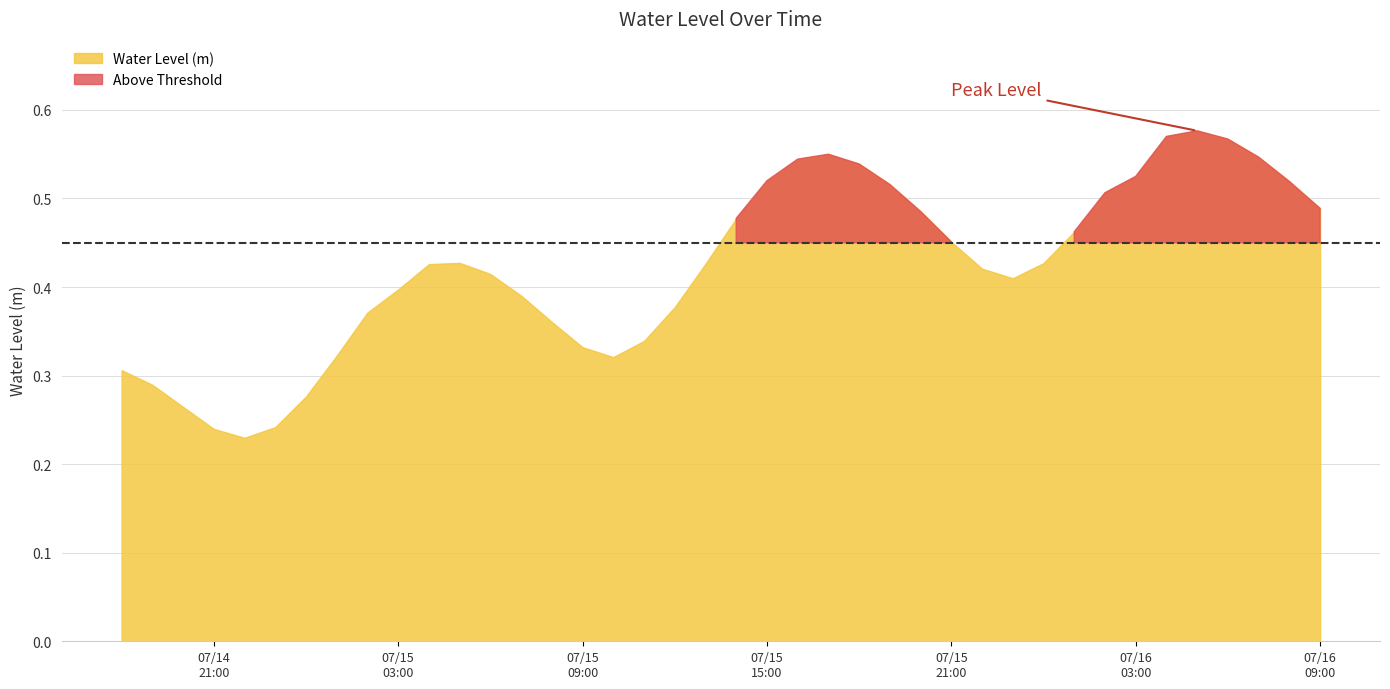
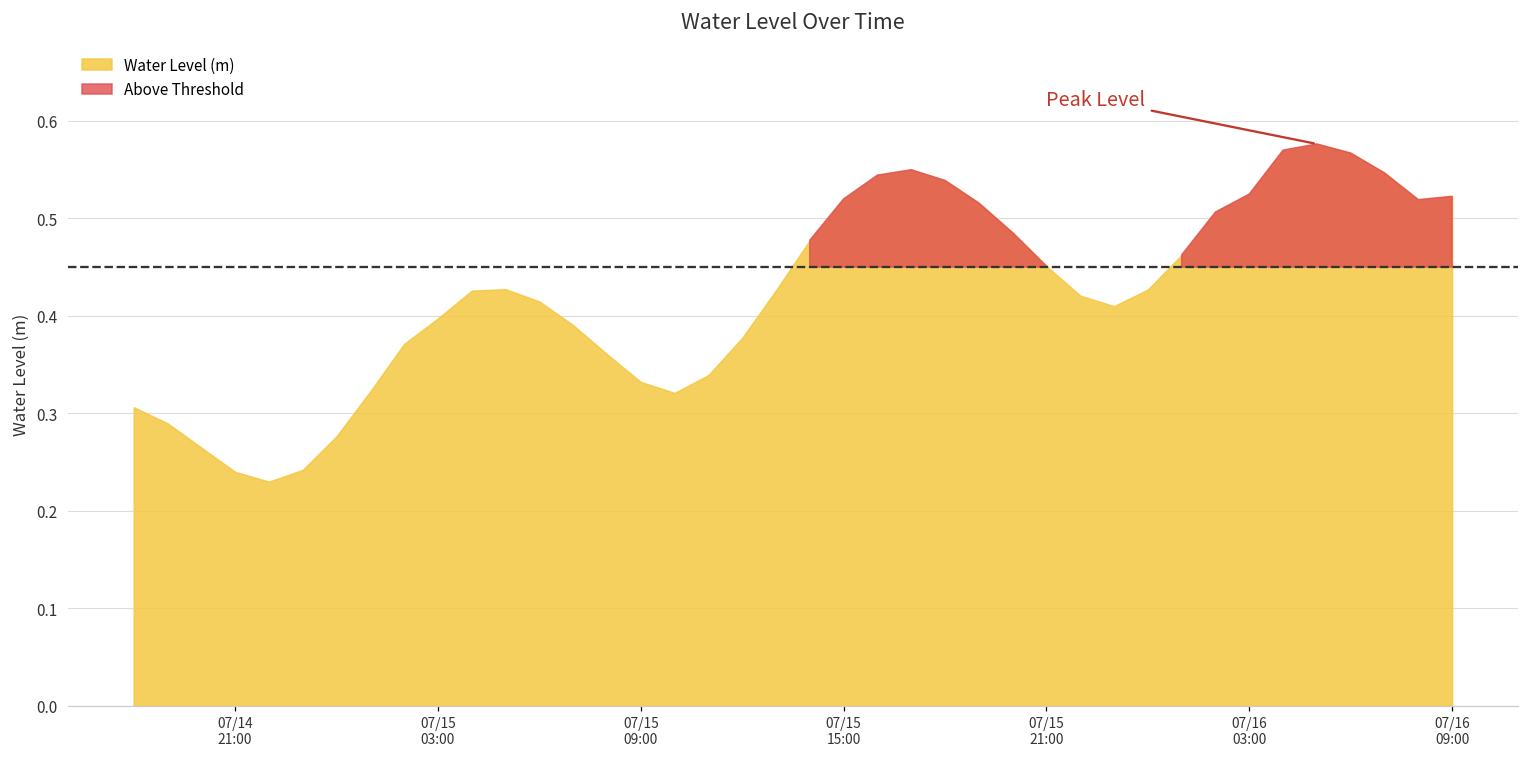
  {
    "07/14 21:00": 0.24,
    "07/15 03:00": 0.40,
    "07/15 09:00": 0.33,
    "07/15 15:00": 0.52,
    "07/15 21:00": 0.45,
    "07/16 03:00": 0.52,
-   "07/16 09:00": 0.49
+   "07/16 09:00": 0.52
  }
